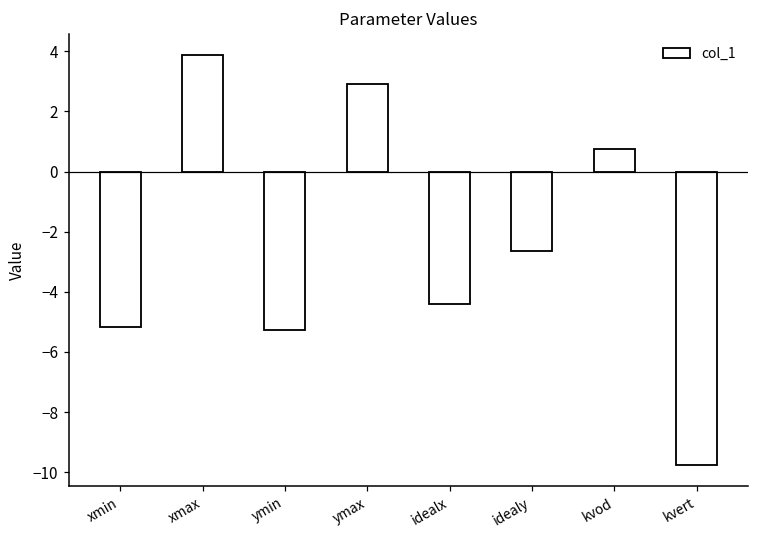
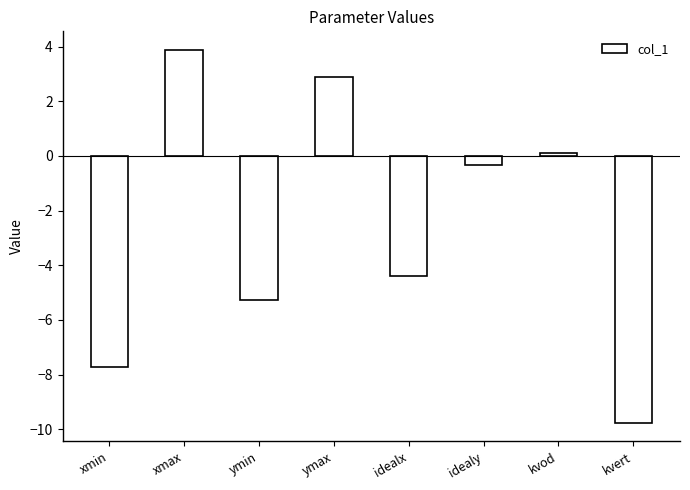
  {
-   "xmin": -5.2,
+   "xmin": -7.7,
    "xmax": 3.9,
    "ymin": -5.3,
    "ymax": 2.9,
    "idealx": -4.4,
-   "idealy": -2.6,
-   "kvod": 0.8,
+   "idealy": -0.3,
+   "kvod": 0.1,
    "kvert": -9.8
  }
